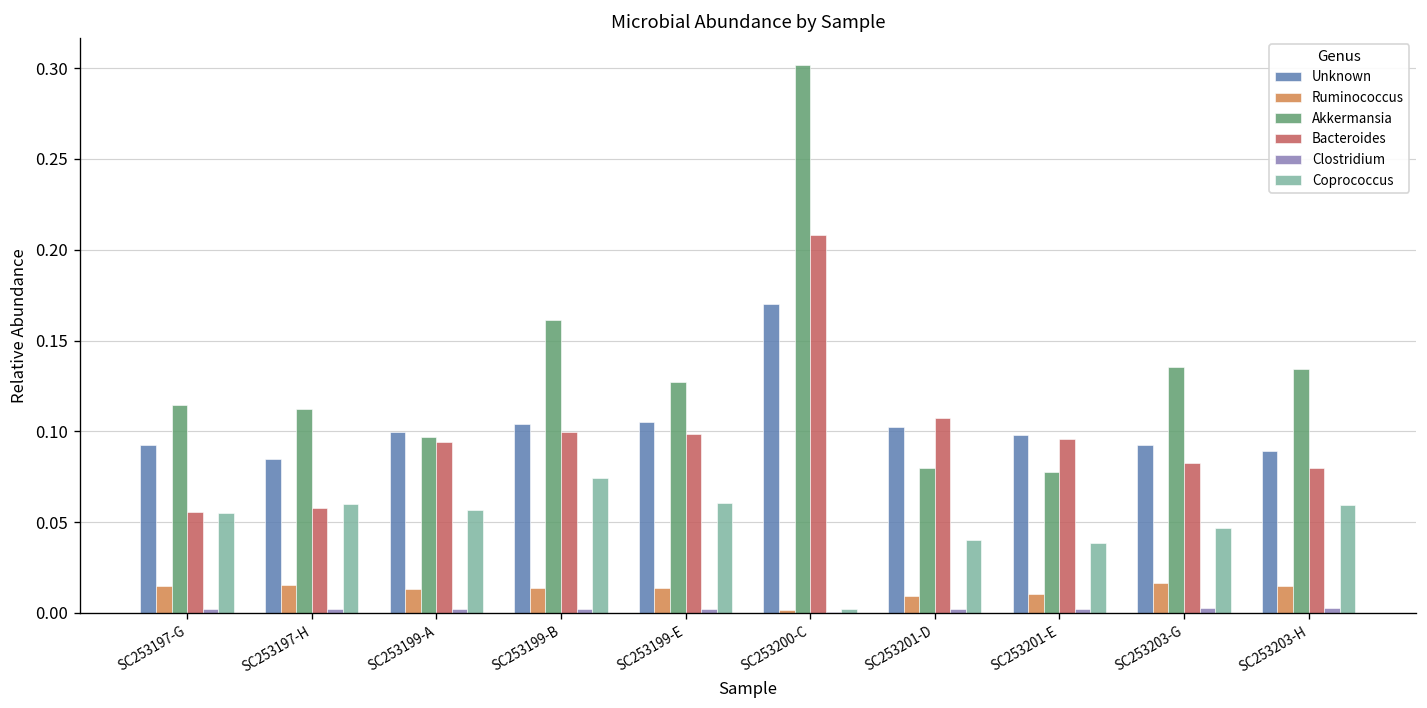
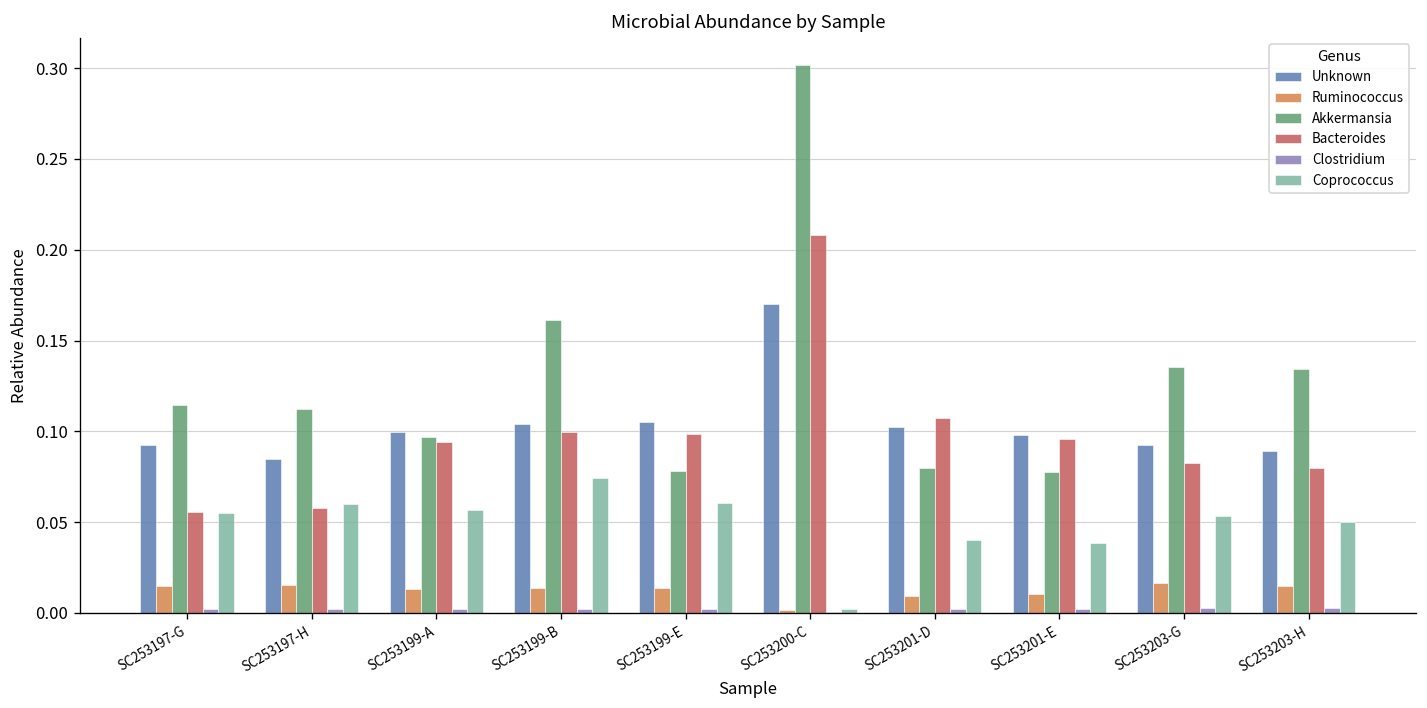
  {
    "Akkermansia": {
      "SC253197-G": 0.114,
      "SC253197-H": 0.112,
      "SC253199-A": 0.097,
      "SC253199-B": 0.161,
-     "SC253199-E": 0.127,
+     "SC253199-E": 0.078,
      "SC253200-C": 0.302,
      "SC253201-D": 0.080,
      "SC253201-E": 0.077,
      "SC253203-G": 0.135,
      "SC253203-H": 0.134
    },
    "Coprococcus": {
      "SC253197-G": 0.055,
      "SC253197-H": 0.060,
      "SC253199-A": 0.057,
      "SC253199-B": 0.074,
      "SC253199-E": 0.060,
      "SC253200-C": 0.002,
      "SC253201-D": 0.040,
      "SC253201-E": 0.038,
-     "SC253203-G": 0.047,
-     "SC253203-H": 0.060
+     "SC253203-G": 0.053,
+     "SC253203-H": 0.050
    }
  }
